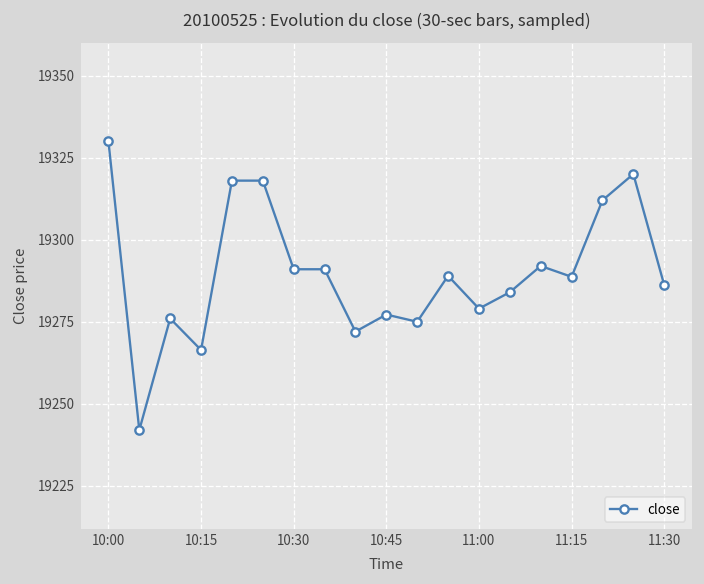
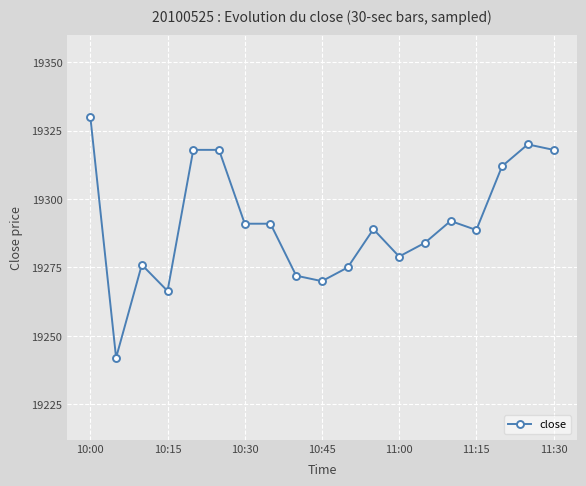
  {
    "10:00": 19330,
    "10:15": 19266,
    "10:30": 19291,
-   "10:45": 19277,
+   "10:45": 19270,
    "11:00": 19279,
    "11:15": 19289,
-   "11:30": 19286
+   "11:30": 19318
  }
